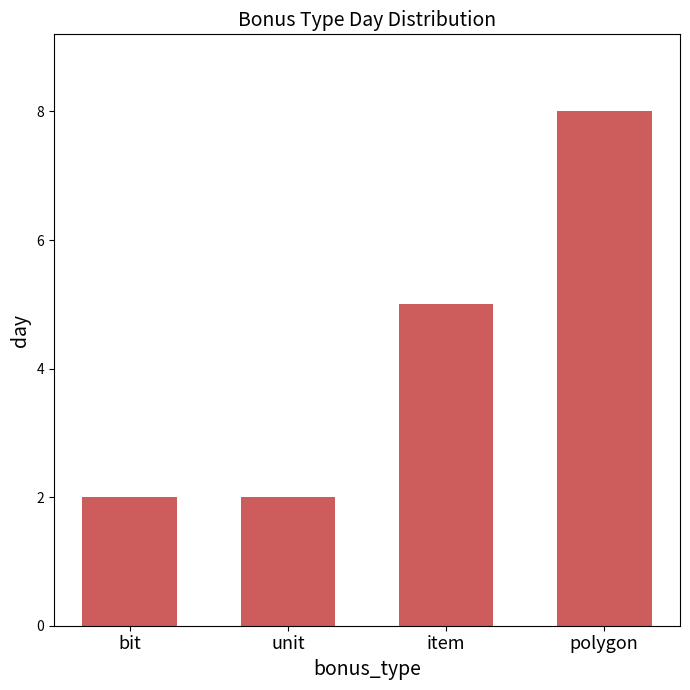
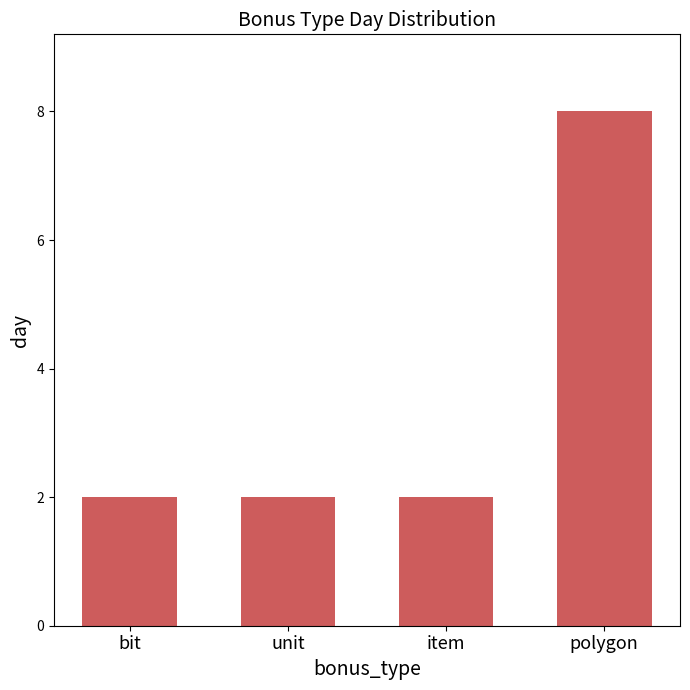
  {
    "bit": 2,
    "unit": 2,
-   "item": 5,
+   "item": 2,
    "polygon": 8
  }
